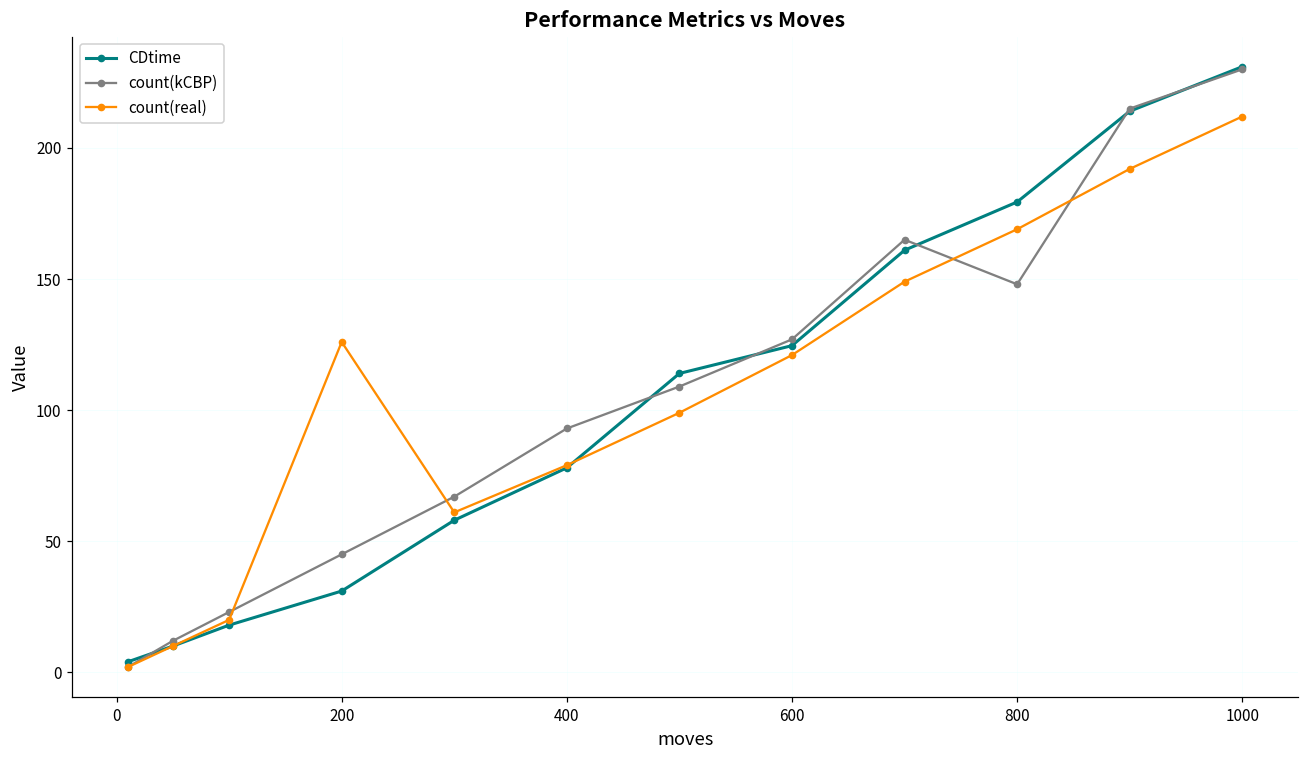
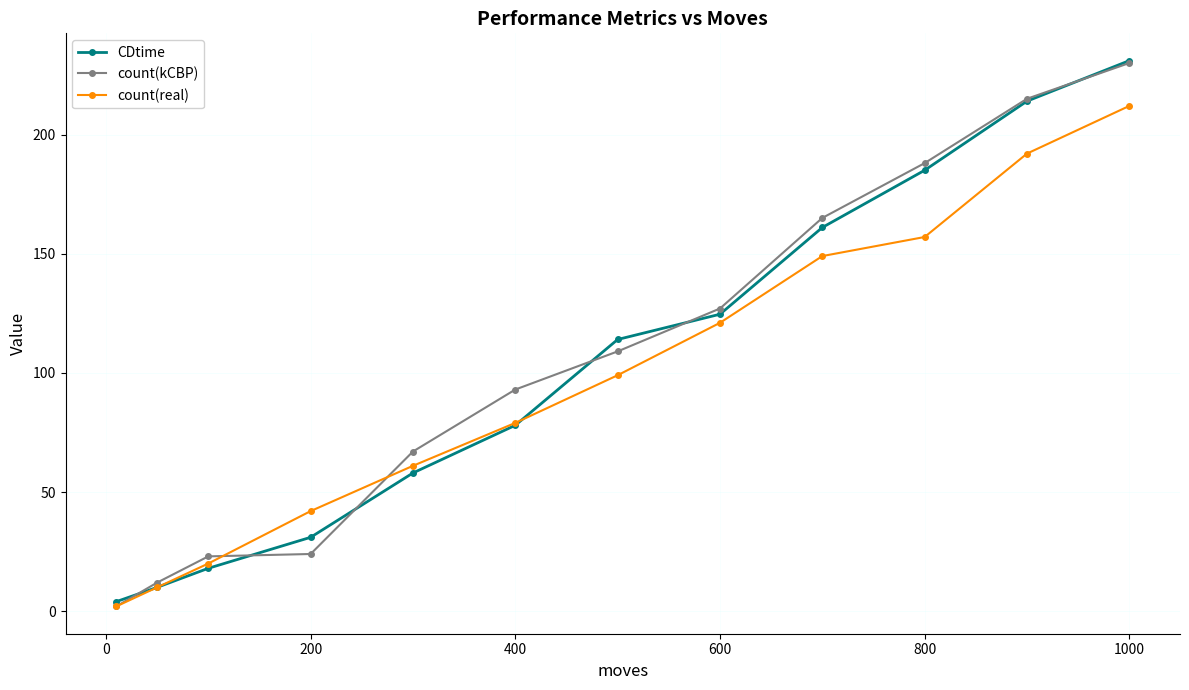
  {
    "CDtime": {
      "200": 31,
      "600": 125,
-     "800": 179
+     "800": 185
    },
    "count(kCBP)": {
-     "200": 45,
+     "200": 24,
      "400": 93,
      "600": 127,
-     "800": 148
+     "800": 188
    },
    "count(real)": {
-     "200": 126,
+     "200": 42,
      "600": 121,
-     "800": 169,
+     "800": 157,
      "1000": 212
    }
  }
